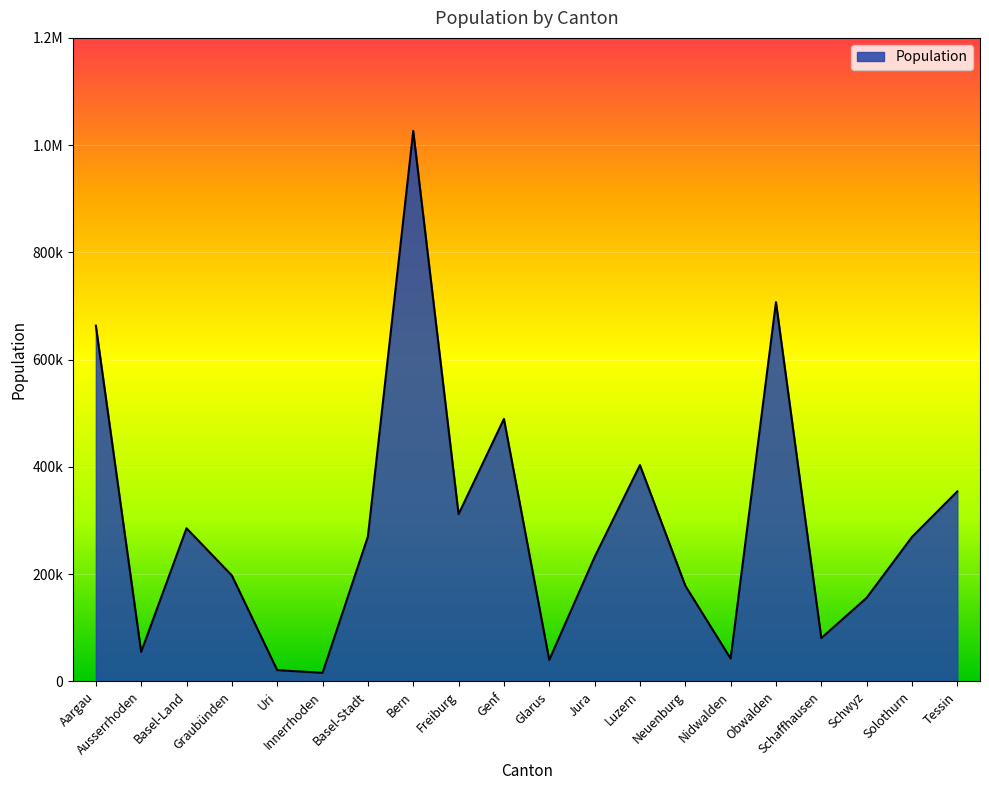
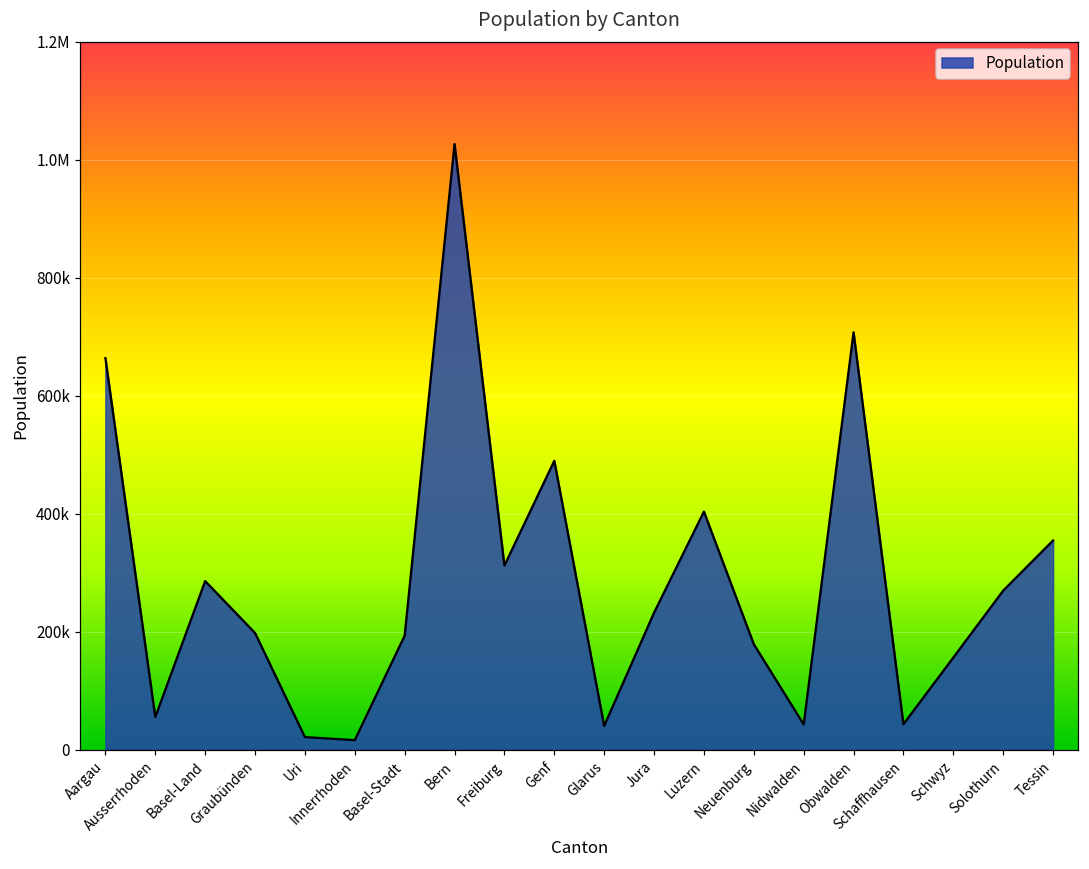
  {
    "Aargau": 660000,
    "Ausserrhoden": 60000,
    "Basel-Land": 290000,
    "Graubünden": 200000,
    "Uri": 20000,
    "Innerrhoden": 20000,
-   "Basel-Stadt": 270000,
+   "Basel-Stadt": 190000,
    "Bern": 1030000,
    "Freiburg": 310000,
    "Genf": 490000,
    "Glarus": 40000,
    "Jura": 230000,
    "Luzern": 400000,
    "Neuenburg": 180000,
    "Nidwalden": 40000,
    "Obwalden": 710000,
-   "Schaffhausen": 80000,
+   "Schaffhausen": 40000,
    "Schwyz": 160000,
    "Solothurn": 270000,
    "Tessin": 350000
  }
